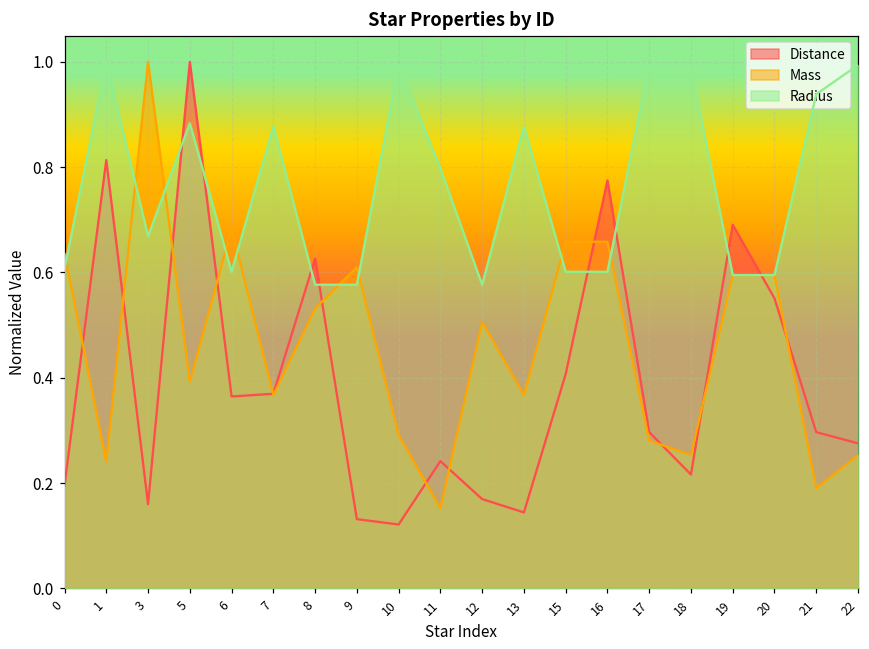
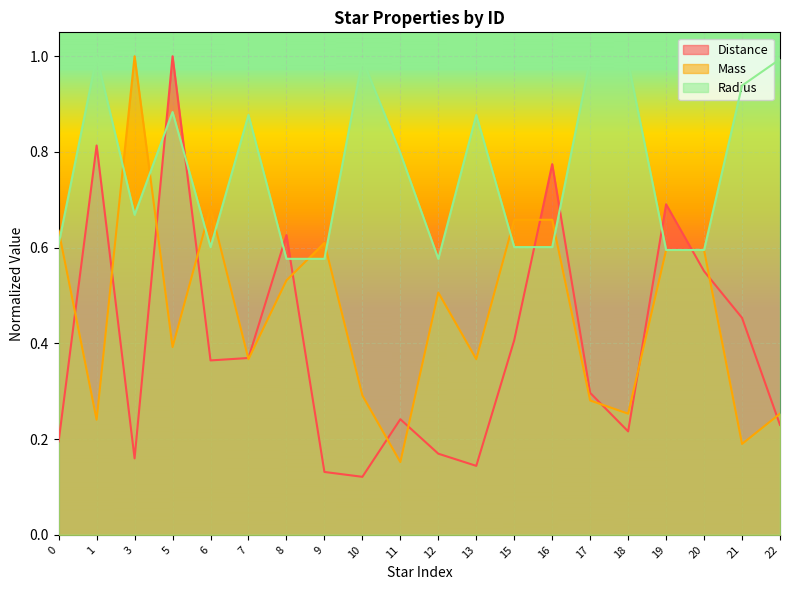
  {
    "Distance": {
      "0": 0.20,
      "1": 0.81,
      "3": 0.16,
      "5": 1.00,
      "6": 0.36,
      "8": 0.63,
      "9": 0.13,
      "10": 0.12,
      "11": 0.24,
      "12": 0.17,
      "13": 0.14,
      "15": 0.41,
      "16": 0.77,
      "17": 0.30,
      "18": 0.22,
      "19": 0.69,
      "20": 0.55,
-     "21": 0.30,
-     "22": 0.28
+     "21": 0.45,
+     "22": 0.23
    },
    "Mass": {
      "0": 0.64,
      "1": 0.24,
      "3": 1.00,
      "5": 0.39,
      "6": 0.68,
      "8": 0.53,
      "9": 0.61,
      "10": 0.29,
      "11": 0.15,
      "12": 0.51,
      "13": 0.37,
      "15": 0.66,
      "16": 0.66,
      "17": 0.28,
      "18": 0.25,
      "21": 0.19,
      "22": 0.25
    },
    "Radius": {
      "0": 0.61,
      "1": 1.00,
      "3": 0.67,
      "5": 0.88,
      "6": 0.60,
      "7": 0.88,
      "8": 0.58,
      "9": 0.58,
      "10": 0.99,
      "11": 0.80,
      "12": 0.58,
      "13": 0.88,
      "15": 0.60,
      "16": 0.60,
      "17": 0.99,
      "18": 0.99,
      "22": 0.99
    }
  }
